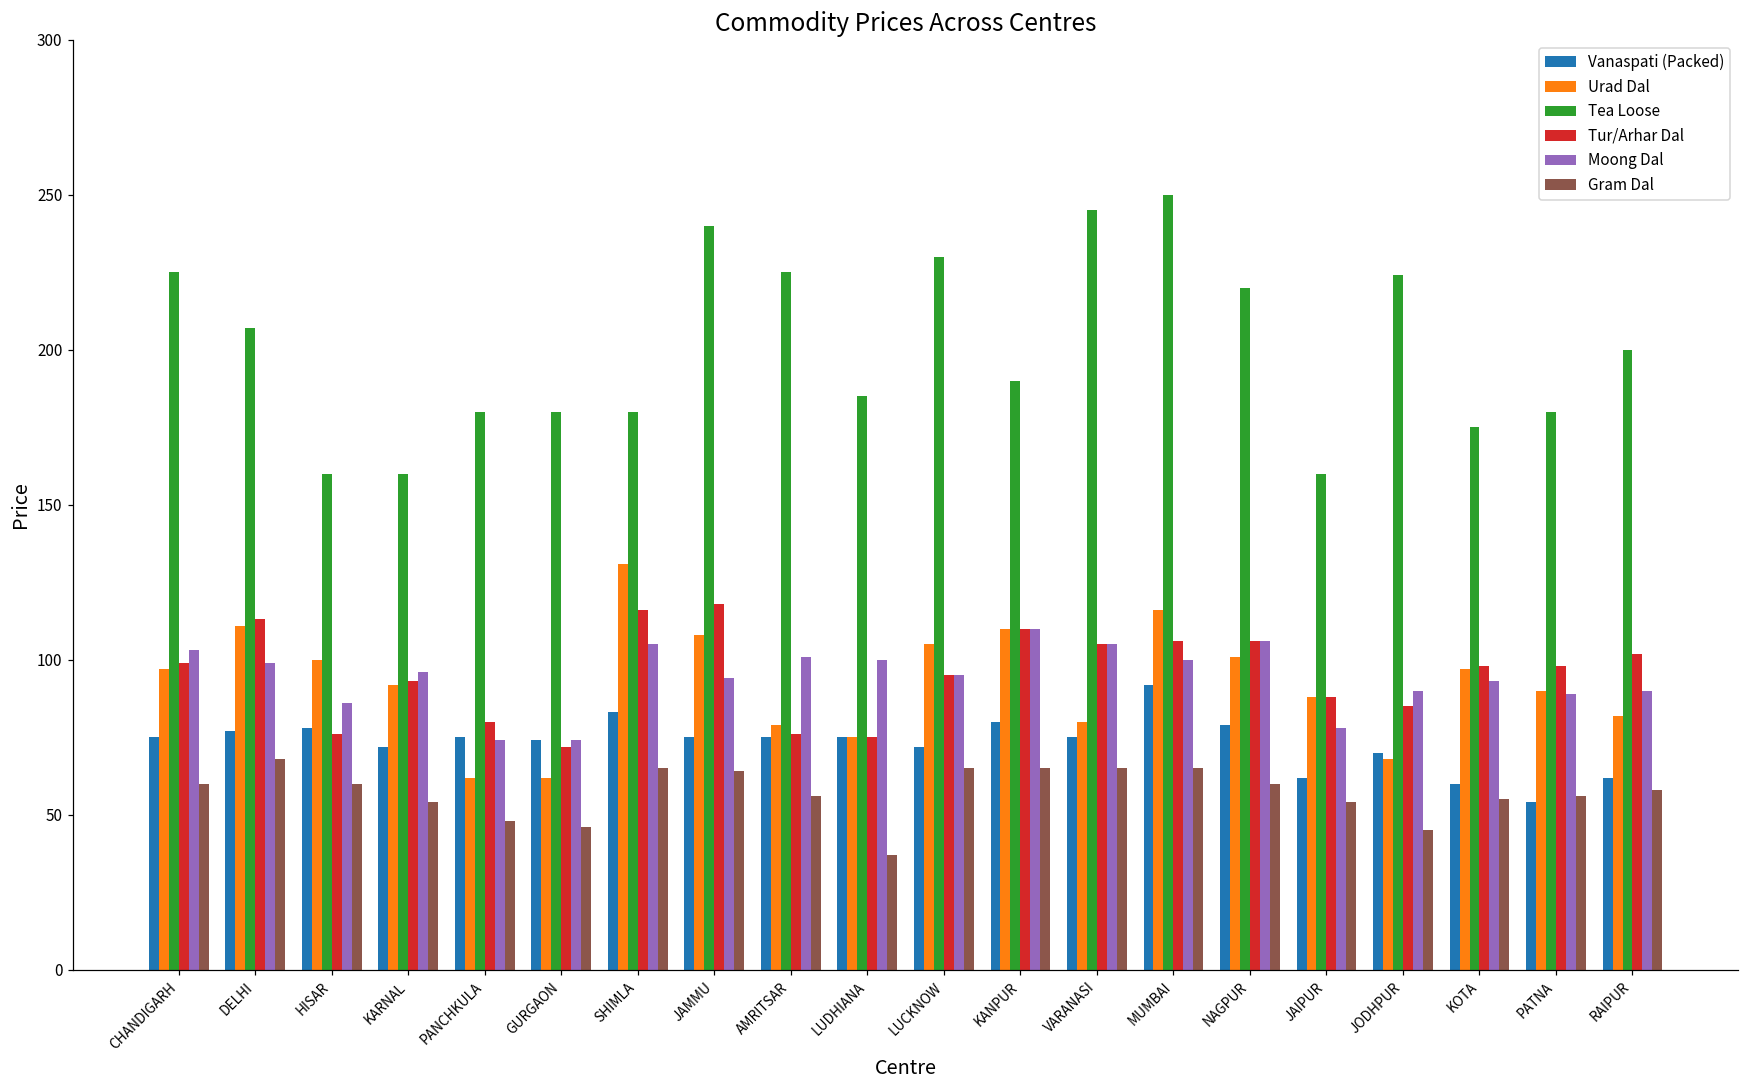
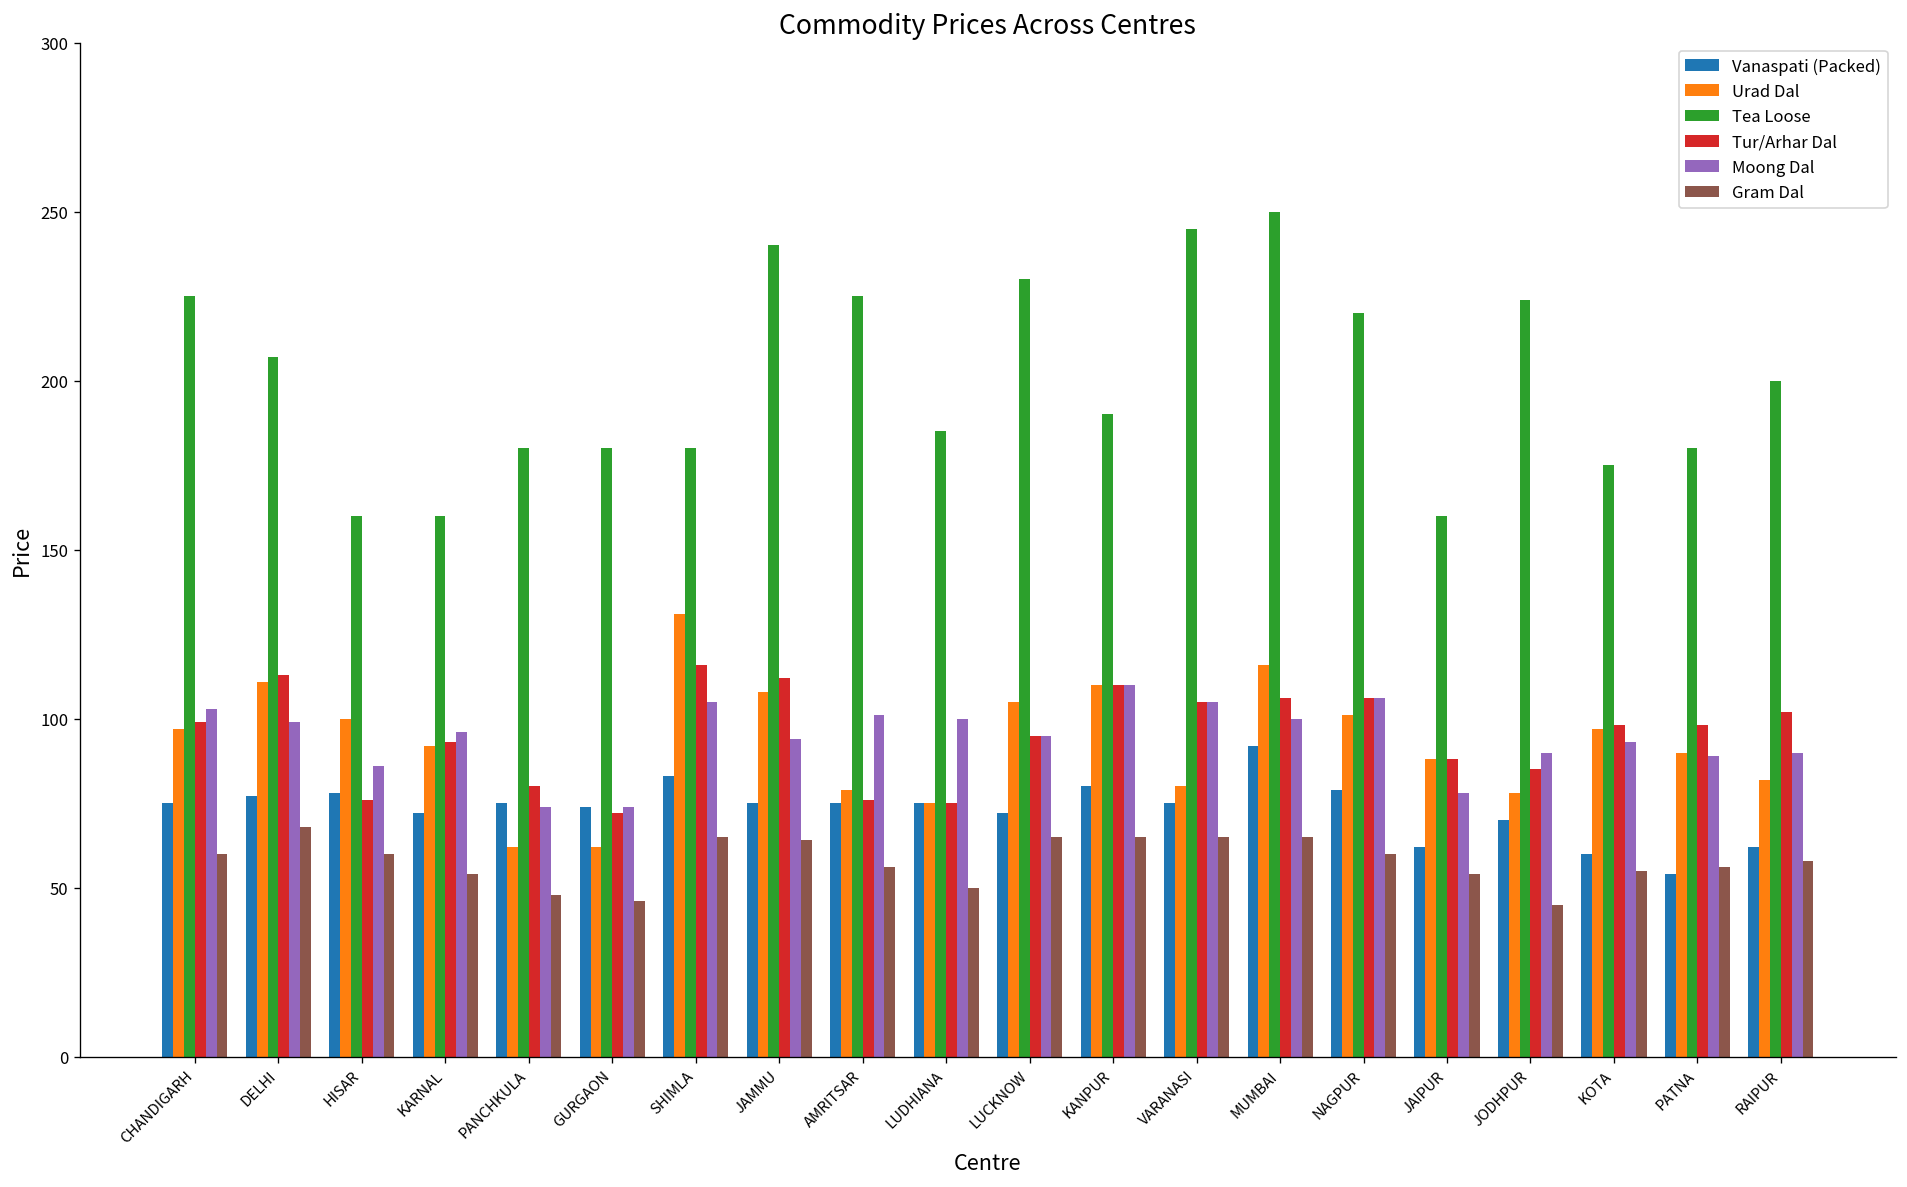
  {
    "Vanaspati (Packed)": {
      "CHANDIGARH": 75,
      "DELHI": 77,
      "HISAR": 78,
      "KARNAL": 72,
      "PANCHKULA": 75,
      "GURGAON": 74,
      "SHIMLA": 83,
      "JAMMU": 75,
      "AMRITSAR": 75,
      "LUDHIANA": 75,
      "LUCKNOW": 72,
      "KANPUR": 80,
      "VARANASI": 75,
      "MUMBAI": 92,
      "NAGPUR": 79,
      "JAIPUR": 62,
      "JODHPUR": 70,
      "KOTA": 60,
      "PATNA": 54,
      "RAIPUR": 62
    },
    "Urad Dal": {
      "CHANDIGARH": 97,
      "DELHI": 111,
      "HISAR": 100,
      "KARNAL": 92,
      "PANCHKULA": 62,
      "GURGAON": 62,
      "SHIMLA": 131,
      "JAMMU": 108,
      "AMRITSAR": 79,
      "LUDHIANA": 75,
      "LUCKNOW": 105,
      "KANPUR": 110,
      "VARANASI": 80,
      "MUMBAI": 116,
      "NAGPUR": 101,
      "JAIPUR": 88,
-     "JODHPUR": 68,
+     "JODHPUR": 78,
      "KOTA": 97,
      "PATNA": 90,
      "RAIPUR": 82
    },
    "Tea Loose": {
      "CHANDIGARH": 225,
      "DELHI": 207,
      "HISAR": 160,
      "KARNAL": 160,
      "PANCHKULA": 180,
      "GURGAON": 180,
      "SHIMLA": 180,
      "JAMMU": 240,
      "AMRITSAR": 225,
      "LUDHIANA": 185,
      "LUCKNOW": 230,
      "KANPUR": 190,
      "VARANASI": 245,
      "MUMBAI": 250,
      "NAGPUR": 220,
      "JAIPUR": 160,
      "JODHPUR": 224,
      "KOTA": 175,
      "PATNA": 180,
      "RAIPUR": 200
    },
    "Tur/Arhar Dal": {
      "CHANDIGARH": 99,
      "DELHI": 113,
      "HISAR": 76,
      "KARNAL": 93,
      "PANCHKULA": 80,
      "GURGAON": 72,
      "SHIMLA": 116,
-     "JAMMU": 118,
+     "JAMMU": 112,
      "AMRITSAR": 76,
      "LUDHIANA": 75,
      "LUCKNOW": 95,
      "KANPUR": 110,
      "VARANASI": 105,
      "MUMBAI": 106,
      "NAGPUR": 106,
      "JAIPUR": 88,
      "JODHPUR": 85,
      "KOTA": 98,
      "PATNA": 98,
      "RAIPUR": 102
    },
    "Moong Dal": {
      "CHANDIGARH": 103,
      "DELHI": 99,
      "HISAR": 86,
      "KARNAL": 96,
      "PANCHKULA": 74,
      "GURGAON": 74,
      "SHIMLA": 105,
      "JAMMU": 94,
      "AMRITSAR": 101,
      "LUDHIANA": 100,
      "LUCKNOW": 95,
      "KANPUR": 110,
      "VARANASI": 105,
      "MUMBAI": 100,
      "NAGPUR": 106,
      "JAIPUR": 78,
      "JODHPUR": 90,
      "KOTA": 93,
      "PATNA": 89,
      "RAIPUR": 90
    },
    "Gram Dal": {
      "CHANDIGARH": 60,
      "DELHI": 68,
      "HISAR": 60,
      "KARNAL": 54,
      "PANCHKULA": 48,
      "GURGAON": 46,
      "SHIMLA": 65,
      "JAMMU": 64,
      "AMRITSAR": 56,
-     "LUDHIANA": 37,
+     "LUDHIANA": 50,
      "LUCKNOW": 65,
      "KANPUR": 65,
      "VARANASI": 65,
      "MUMBAI": 65,
      "NAGPUR": 60,
      "JAIPUR": 54,
      "JODHPUR": 45,
      "KOTA": 55,
      "PATNA": 56,
      "RAIPUR": 58
    }
  }
